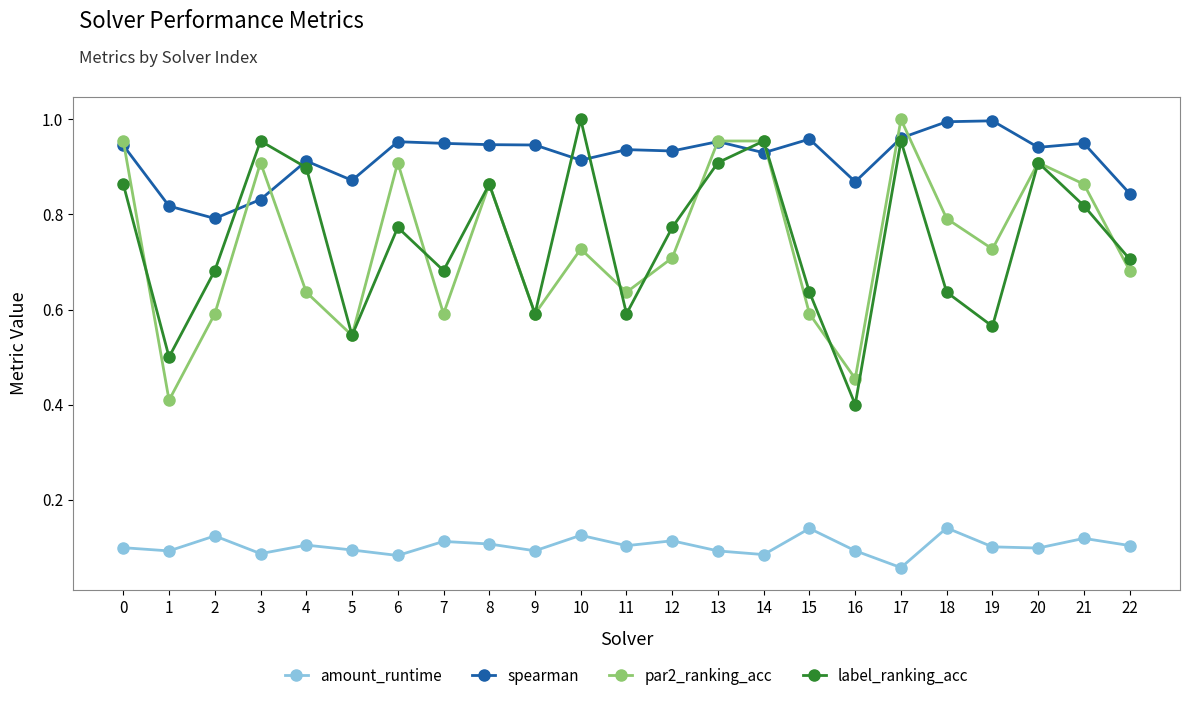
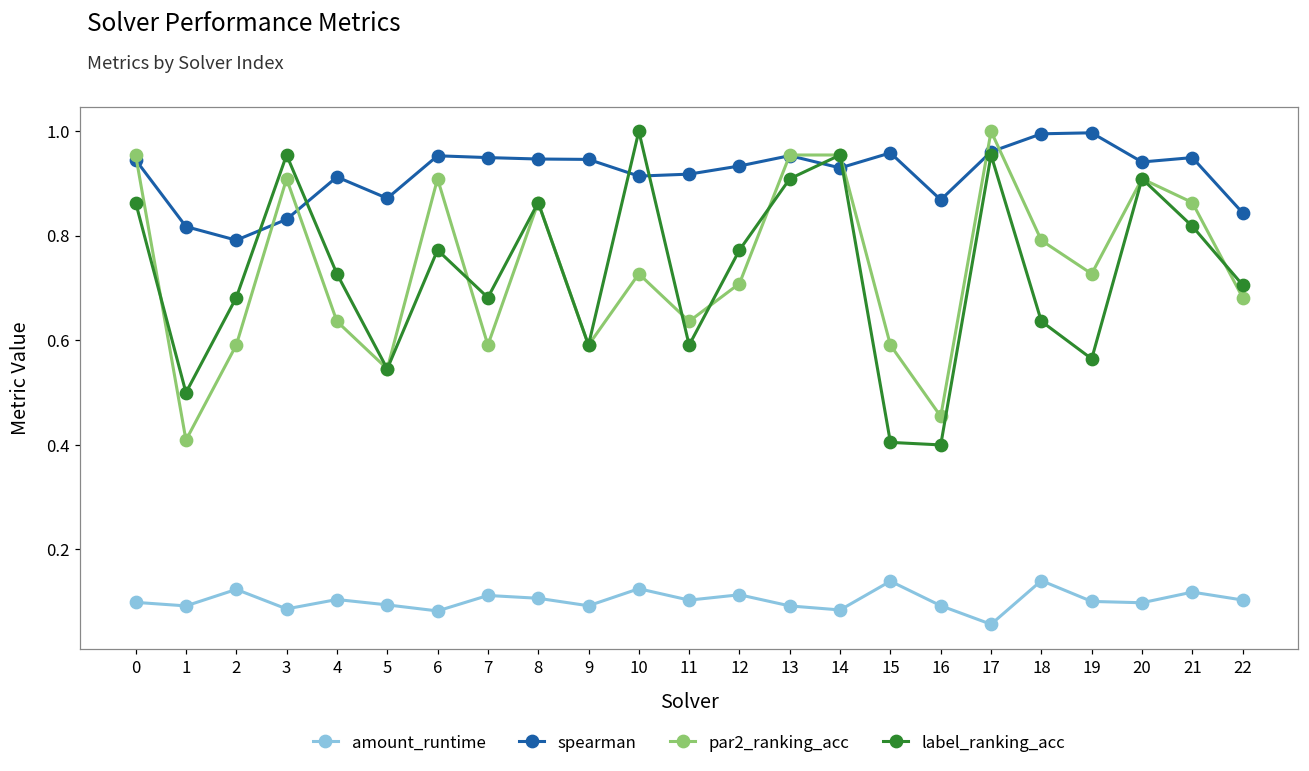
  {
    "amount_runtime": {
      "0": 0.10,
      "1": 0.09,
      "2": 0.12,
      "3": 0.09,
      "4": 0.10,
      "5": 0.09,
      "6": 0.08,
      "7": 0.11,
      "8": 0.11,
      "9": 0.09,
      "10": 0.12,
      "11": 0.10,
      "12": 0.11,
      "13": 0.09,
      "14": 0.08,
      "15": 0.14,
      "16": 0.09,
      "17": 0.06,
      "18": 0.14,
      "19": 0.10,
      "20": 0.10,
      "21": 0.12,
      "22": 0.10
    },
    "spearman": {
      "0": 0.95,
      "1": 0.82,
      "2": 0.79,
      "3": 0.83,
      "4": 0.91,
      "5": 0.87,
      "6": 0.95,
      "7": 0.95,
      "8": 0.95,
      "9": 0.95,
      "10": 0.91,
-     "11": 0.94,
+     "11": 0.92,
      "12": 0.93,
      "14": 0.93,
      "15": 0.96,
      "16": 0.87,
      "17": 0.96,
      "18": 1.00,
      "19": 1.00,
      "20": 0.94,
      "21": 0.95,
      "22": 0.84
    },
    "par2_ranking_acc": {
      "0": 0.95,
      "1": 0.41,
      "2": 0.59,
      "3": 0.91,
      "4": 0.64,
      "6": 0.91,
      "7": 0.59,
      "10": 0.73,
      "11": 0.64,
      "12": 0.71,
      "15": 0.59,
      "16": 0.45,
      "17": 1.00,
      "18": 0.79,
      "19": 0.73,
      "21": 0.86,
      "22": 0.68
    },
    "label_ranking_acc": {
      "0": 0.86,
      "1": 0.50,
      "2": 0.68,
      "3": 0.95,
-     "4": 0.90,
+     "4": 0.73,
      "6": 0.77,
      "7": 0.68,
      "10": 1.00,
      "11": 0.59,
      "12": 0.77,
      "13": 0.91,
-     "15": 0.64,
+     "15": 0.40,
      "16": 0.40,
      "17": 0.95,
      "18": 0.64,
      "19": 0.56,
      "21": 0.82,
      "22": 0.71
    }
  }
